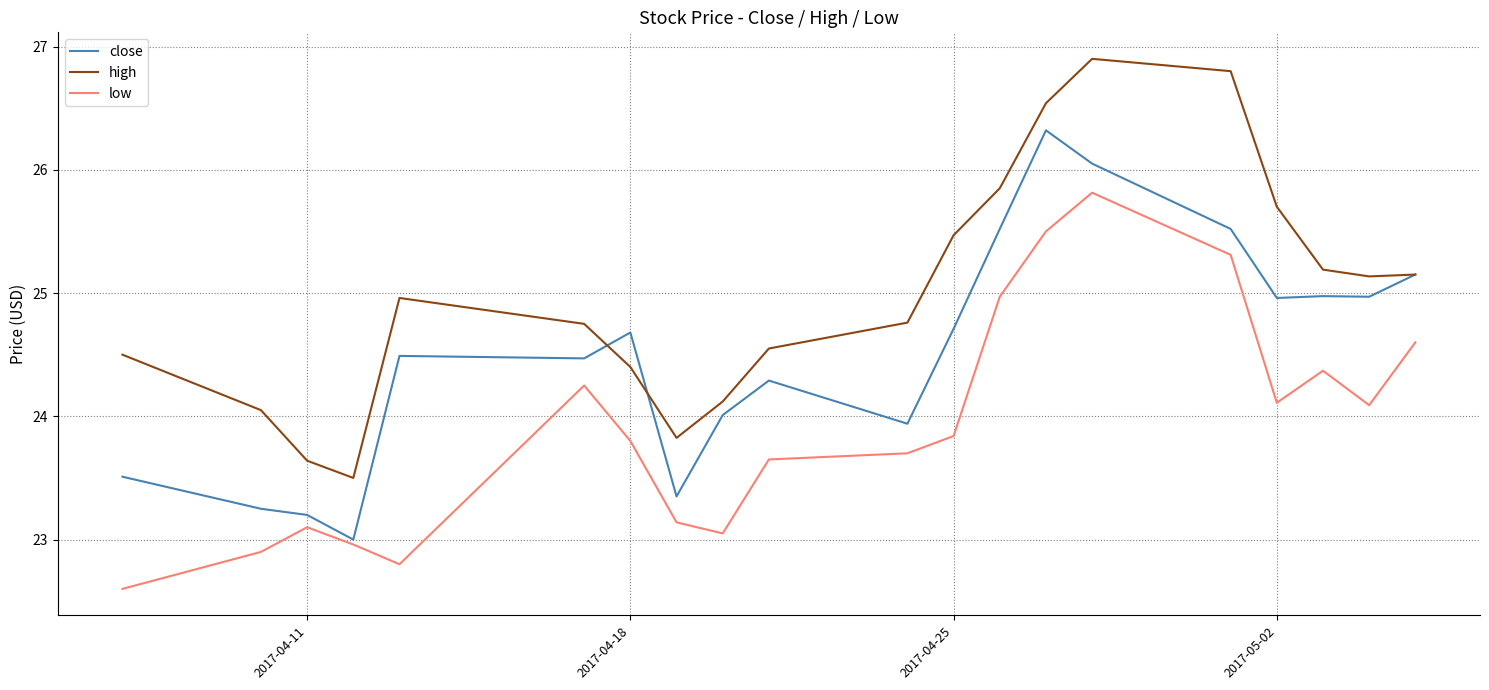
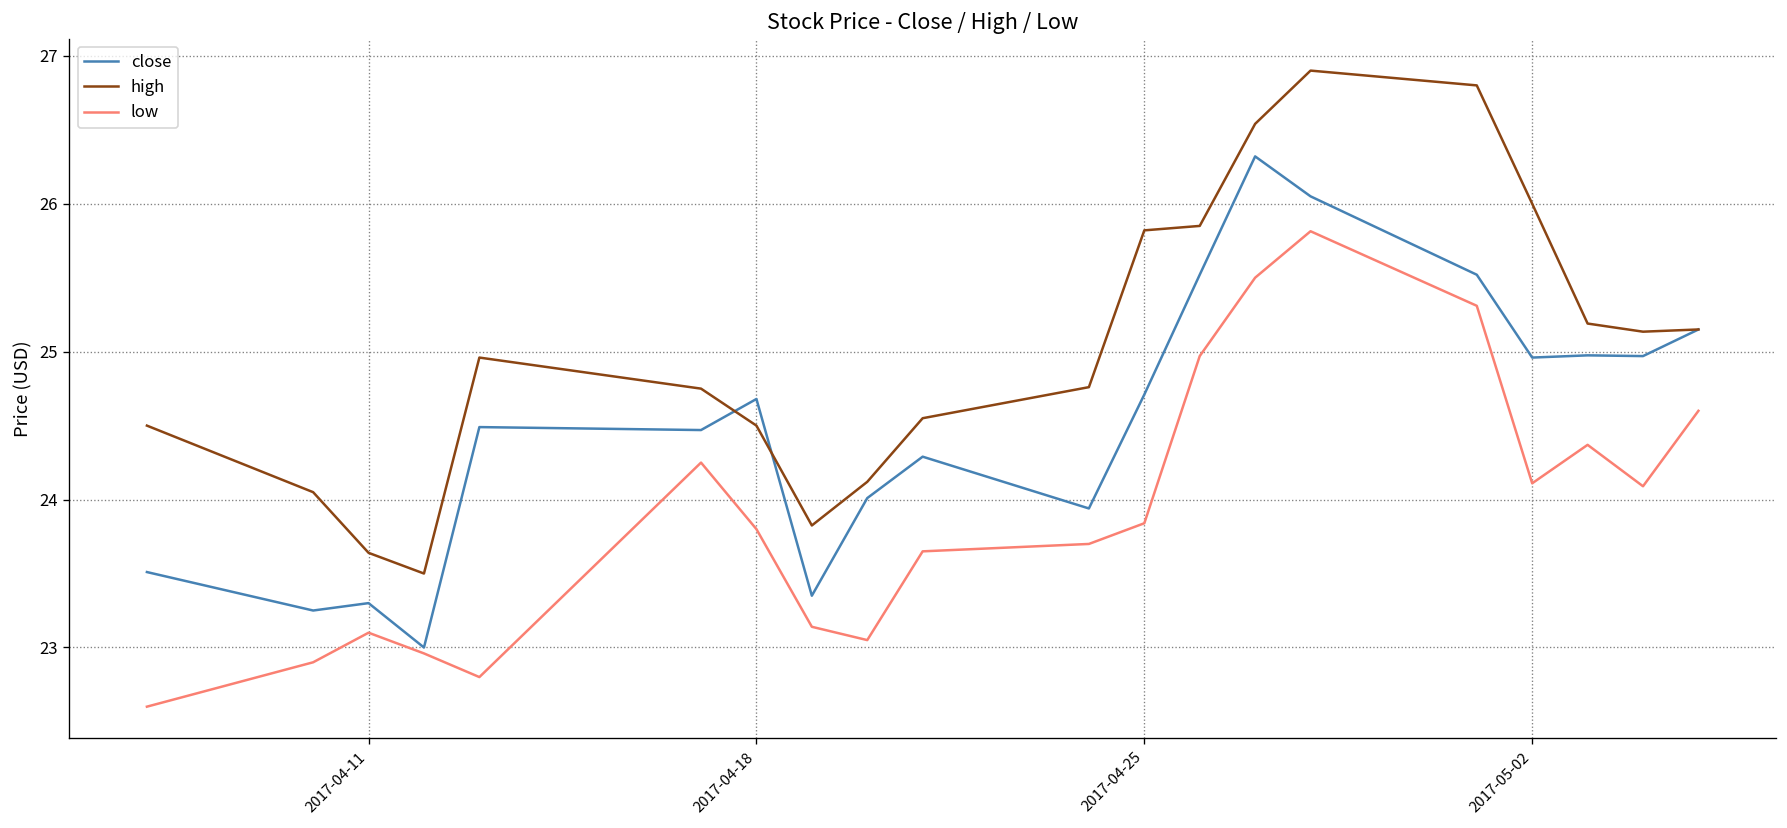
  {
    "close": {
-     "2017-04-11": 23.2,
+     "2017-04-11": 23.3,
      "2017-04-18": 24.7,
      "2017-04-25": 24.7,
      "2017-05-02": 24.96
    },
    "high": {
      "2017-04-11": 23.64,
-     "2017-04-18": 24.4,
-     "2017-04-25": 25.47,
-     "2017-05-02": 25.7
+     "2017-04-18": 24.5,
+     "2017-04-25": 25.82,
+     "2017-05-02": 26.0
    },
    "low": {
      "2017-04-11": 23.10,
      "2017-04-18": 23.80,
      "2017-04-25": 23.84,
      "2017-05-02": 24.11
    }
  }
